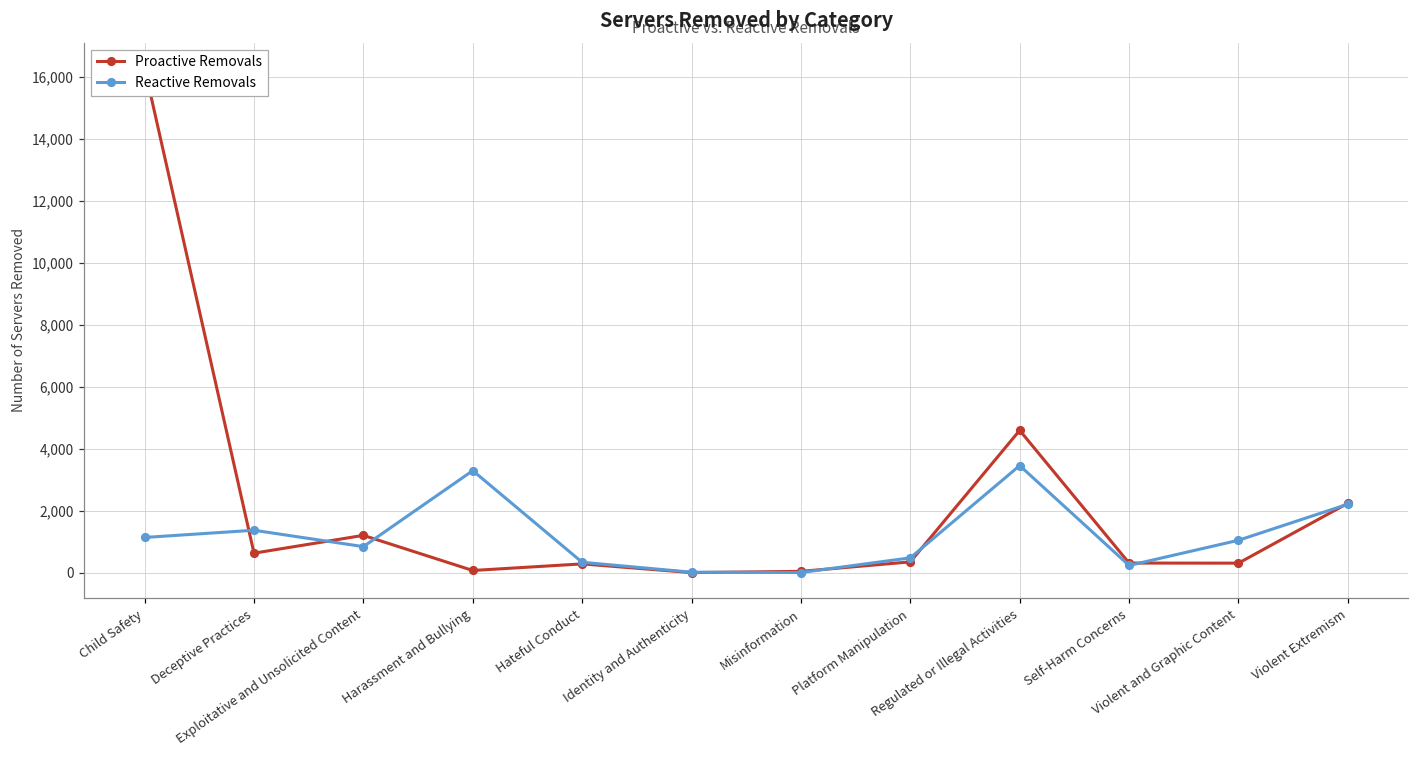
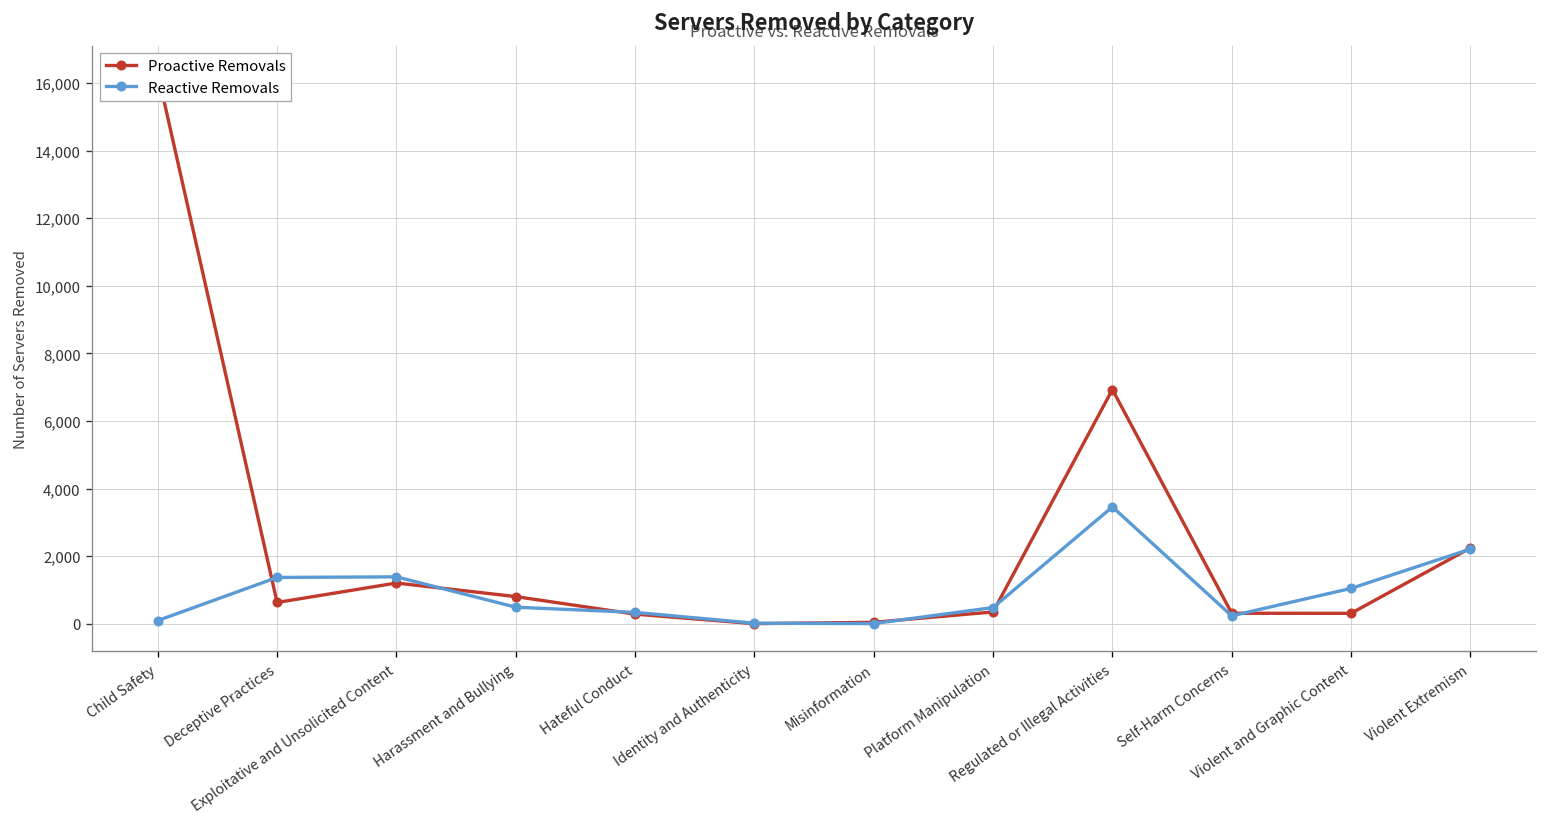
  {
    "Proactive Removals": {
      "Deceptive Practices": "600",
      "Exploitative and Unsolicited Content": "1,200",
-     "Harassment and Bullying": "100",
+     "Harassment and Bullying": "800",
      "Platform Manipulation": "300",
-     "Regulated or Illegal Activities": "4,600",
+     "Regulated or Illegal Activities": "6,900",
      "Violent and Graphic Content": "300"
    },
    "Reactive Removals": {
-     "Child Safety": "1,100",
+     "Child Safety": "100",
      "Deceptive Practices": "1,400",
-     "Exploitative and Unsolicited Content": "800",
-     "Harassment and Bullying": "3,300",
+     "Exploitative and Unsolicited Content": "1,400",
+     "Harassment and Bullying": "500",
      "Platform Manipulation": "500",
      "Regulated or Illegal Activities": "3,500",
      "Violent and Graphic Content": "1,000"
    }
  }
